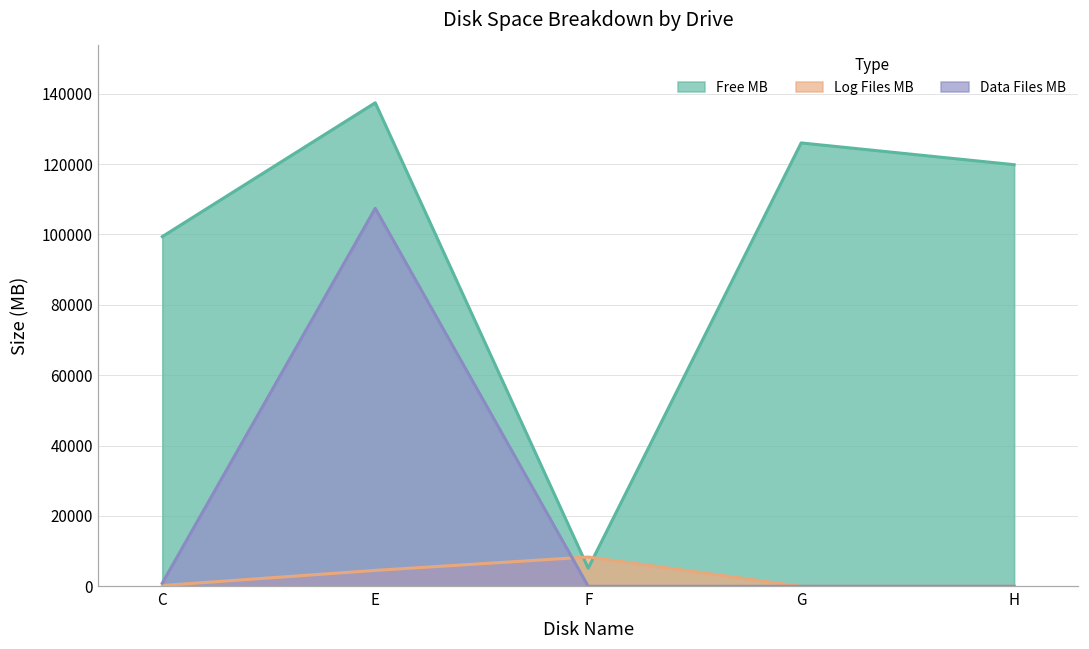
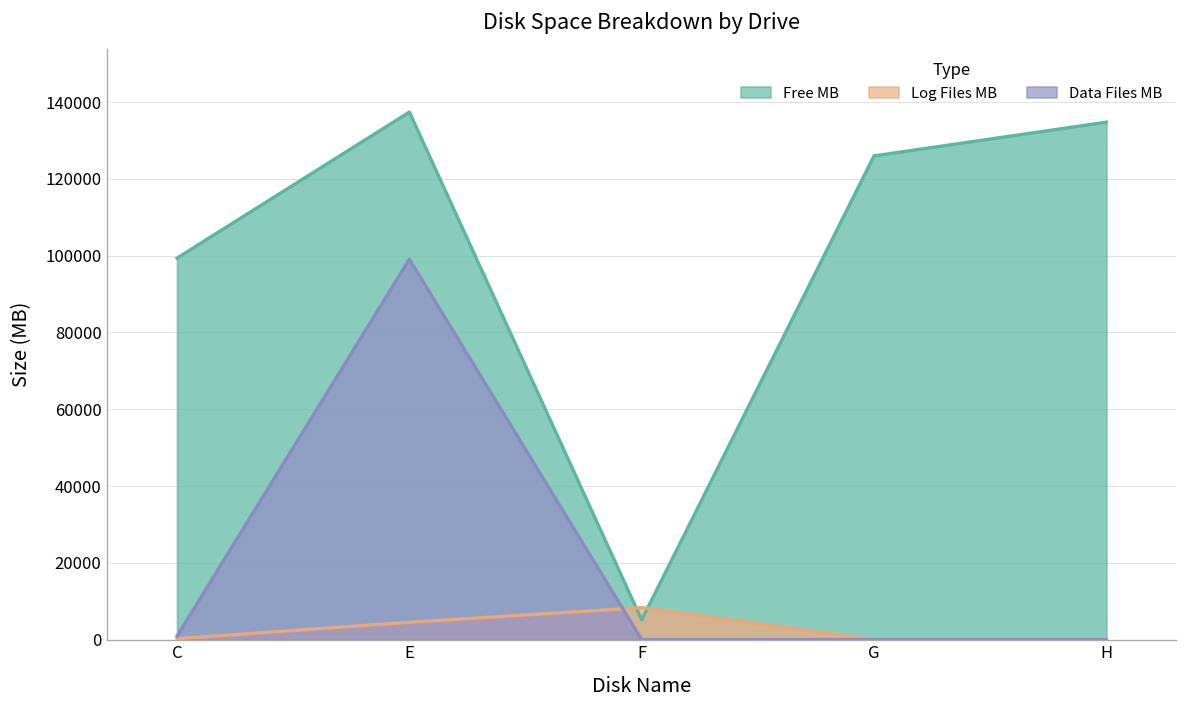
  {
    "Free MB": {
      "C": 99000,
      "E": 137000,
      "F": 5000,
      "G": 126000,
-     "H": 120000
+     "H": 135000
    },
    "Log Files MB": {
      "E": 5000,
      "F": 8000
    },
    "Data Files MB": {
-     "E": 107000,
+     "E": 99000,
      "F": 0
    }
  }
